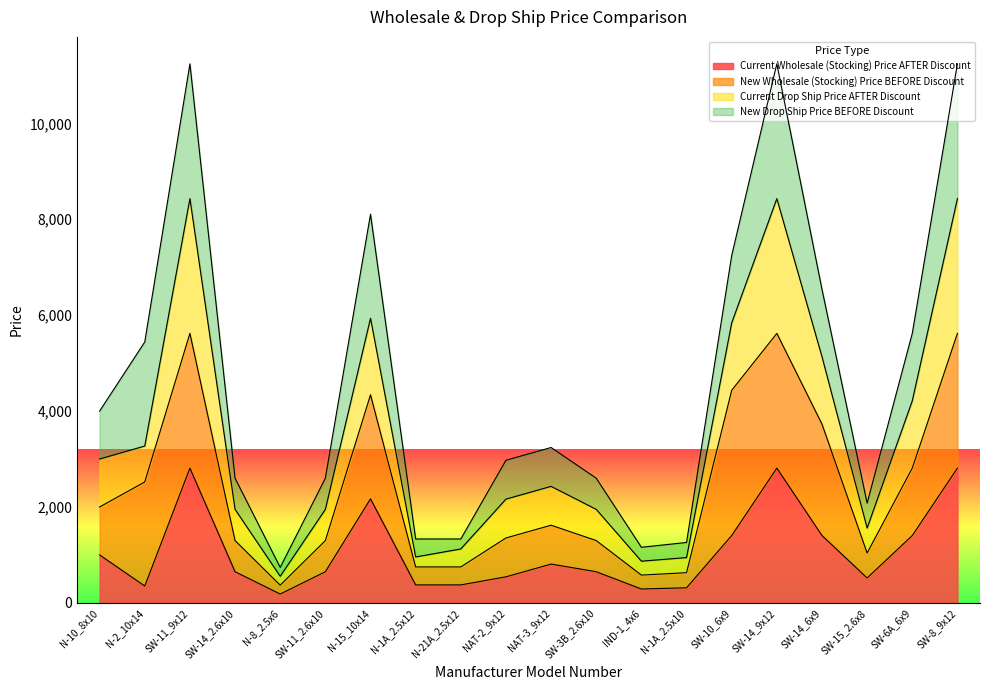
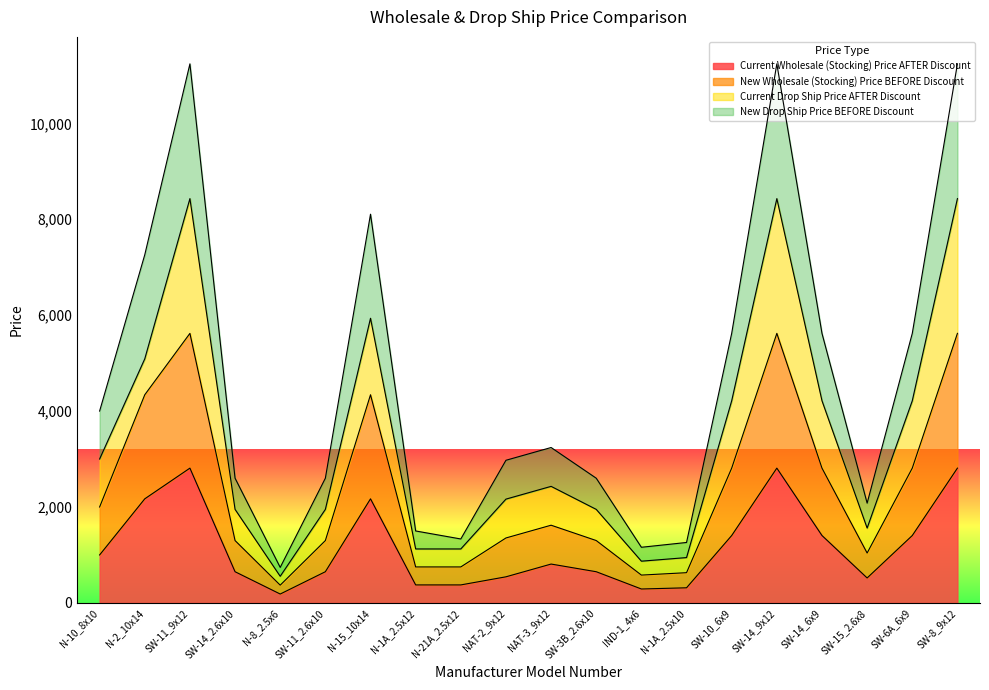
  {
    "Current Wholesale (Stocking) Price AFTER Discount": {
      "N-10_8x10": "1,000",
-     "N-2_10x14": "400",
+     "N-2_10x14": "2,200",
      "SW-11_9x12": "2,800",
      "SW-14_2.6x10": "700",
      "N-8_2.5x6": "200",
      "SW-11_2.6x10": "700",
      "N-15_10x14": "2,200",
      "N-1A_2.5x12": "400",
      "N-21A_2.5x12": "400",
      "NAT-2_9x12": "500",
      "NAT-3_9x12": "800",
      "SW-3B_2.6x10": "700",
      "IND-1_4x6": "300",
      "N-1A_2.5x10": "300",
      "SW-10_6x9": "1,400",
      "SW-14_9x12": "2,800",
      "SW-14_6x9": "1,400",
      "SW-15_2.6x8": "500",
      "SW-6A_6x9": "1,400",
      "SW-8_9x12": "2,800"
    },
    "New Wholesale (Stocking) Price BEFORE Discount": {
      "N-10_8x10": "1,000",
      "N-2_10x14": "2,200",
      "SW-11_9x12": "2,800",
      "SW-14_2.6x10": "700",
      "N-8_2.5x6": "200",
      "SW-11_2.6x10": "700",
      "N-15_10x14": "2,200",
      "N-1A_2.5x12": "400",
      "N-21A_2.5x12": "400",
      "NAT-2_9x12": "800",
      "NAT-3_9x12": "800",
      "SW-3B_2.6x10": "700",
      "IND-1_4x6": "300",
      "N-1A_2.5x10": "300",
-     "SW-10_6x9": "3,000",
+     "SW-10_6x9": "1,400",
      "SW-14_9x12": "2,800",
-     "SW-14_6x9": "2,300",
+     "SW-14_6x9": "1,400",
      "SW-15_2.6x8": "500",
      "SW-6A_6x9": "1,400",
      "SW-8_9x12": "2,800"
    },
    "Current Drop Ship Price AFTER Discount": {
      "N-10_8x10": "1,000",
      "N-2_10x14": "700",
      "SW-11_9x12": "2,800",
      "SW-14_2.6x10": "700",
      "N-8_2.5x6": "200",
      "SW-11_2.6x10": "700",
      "N-15_10x14": "1,600",
-     "N-1A_2.5x12": "200",
+     "N-1A_2.5x12": "400",
      "N-21A_2.5x12": "400",
      "NAT-2_9x12": "800",
      "NAT-3_9x12": "800",
      "SW-3B_2.6x10": "700",
      "IND-1_4x6": "300",
      "N-1A_2.5x10": "300",
      "SW-10_6x9": "1,400",
      "SW-14_9x12": "2,800",
      "SW-14_6x9": "1,400",
      "SW-15_2.6x8": "500",
      "SW-6A_6x9": "1,400",
      "SW-8_9x12": "2,800"
    },
    "New Drop Ship Price BEFORE Discount": {
      "N-10_8x10": "1,000",
      "N-2_10x14": "2,200",
      "SW-11_9x12": "2,800",
      "SW-14_2.6x10": "700",
      "N-8_2.5x6": "200",
      "SW-11_2.6x10": "700",
      "N-15_10x14": "2,200",
      "N-1A_2.5x12": "400",
      "N-21A_2.5x12": "200",
      "NAT-2_9x12": "800",
      "NAT-3_9x12": "800",
      "SW-3B_2.6x10": "700",
      "IND-1_4x6": "300",
      "N-1A_2.5x10": "300",
      "SW-10_6x9": "1,400",
      "SW-14_6x9": "1,400",
      "SW-15_2.6x8": "500",
      "SW-6A_6x9": "1,400"
    }
  }
